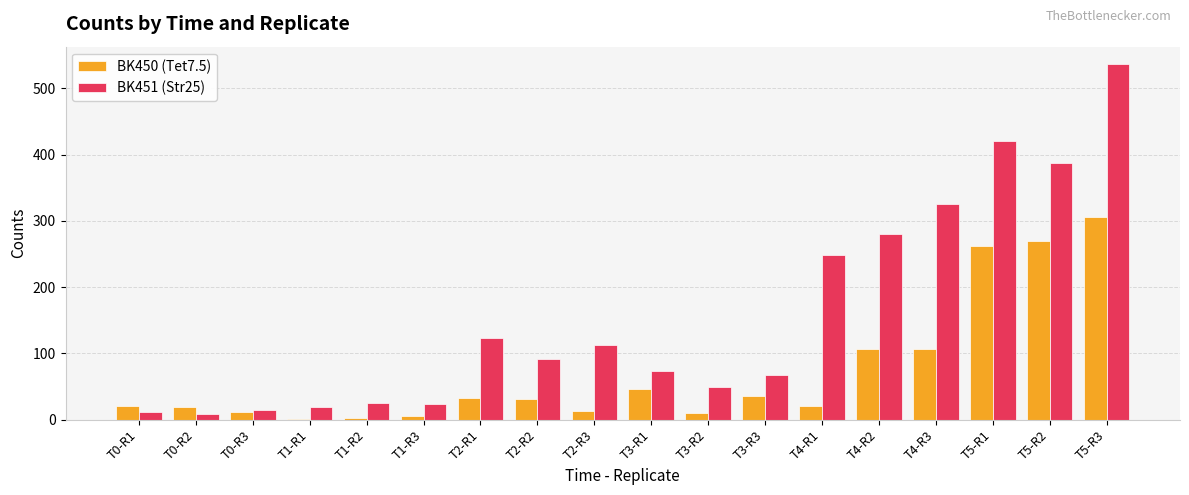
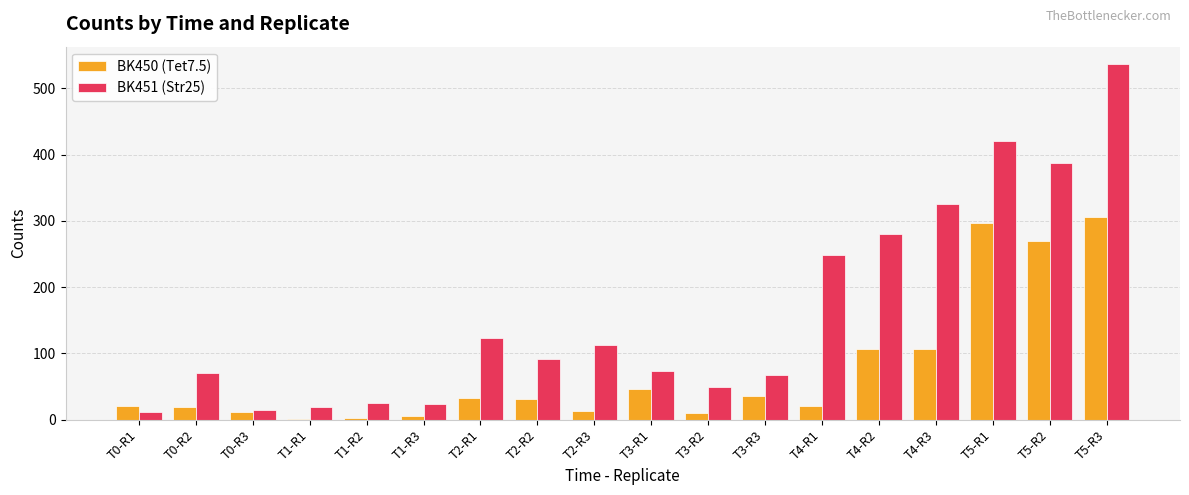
  {
    "BK450 (Tet7.5)": {
      "T0-R1": 20,
      "T0-R2": 20,
      "T0-R3": 10,
      "T1-R3": 10,
      "T2-R1": 30,
      "T2-R2": 30,
      "T2-R3": 10,
      "T3-R1": 50,
      "T3-R2": 10,
      "T3-R3": 40,
      "T4-R1": 20,
      "T4-R2": 110,
      "T4-R3": 110,
-     "T5-R1": 260,
+     "T5-R1": 300,
      "T5-R2": 270,
      "T5-R3": 310
    },
    "BK451 (Str25)": {
      "T0-R1": 10,
-     "T0-R2": 10,
+     "T0-R2": 70,
      "T0-R3": 10,
      "T1-R1": 20,
      "T1-R2": 30,
      "T1-R3": 20,
      "T2-R1": 120,
      "T2-R2": 90,
      "T2-R3": 110,
      "T3-R1": 70,
      "T3-R2": 50,
      "T3-R3": 70,
      "T4-R1": 250,
      "T4-R2": 280,
      "T4-R3": 330,
      "T5-R1": 420,
      "T5-R2": 390,
      "T5-R3": 540
    }
  }
